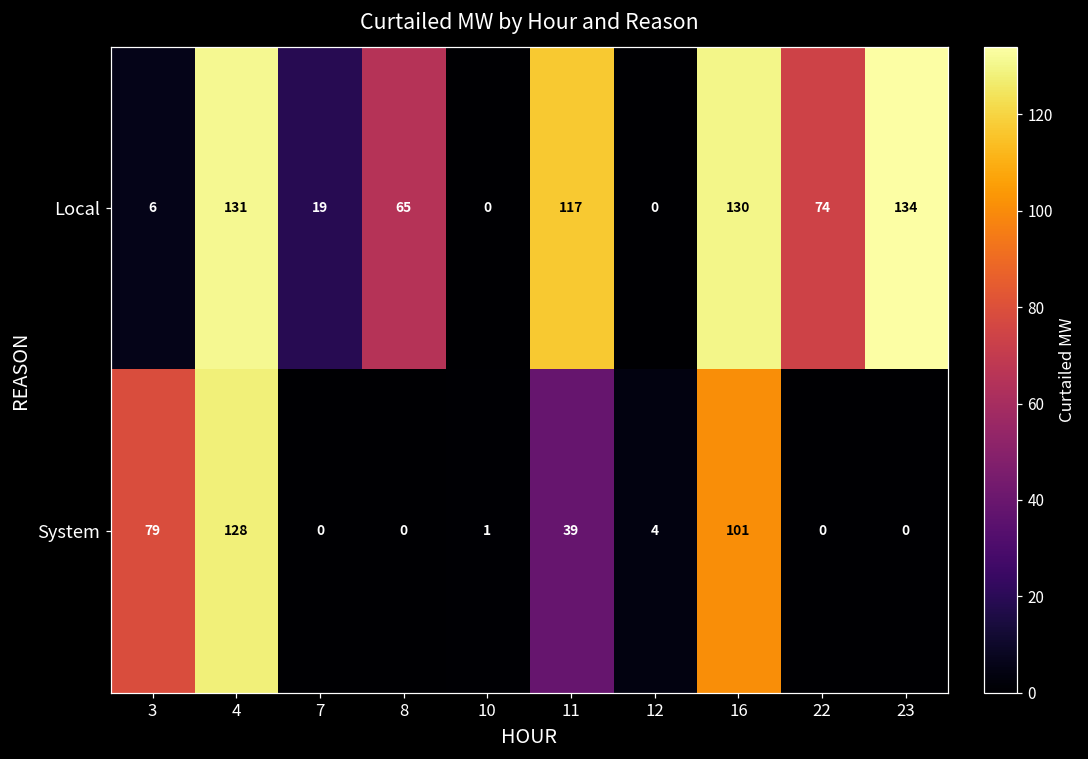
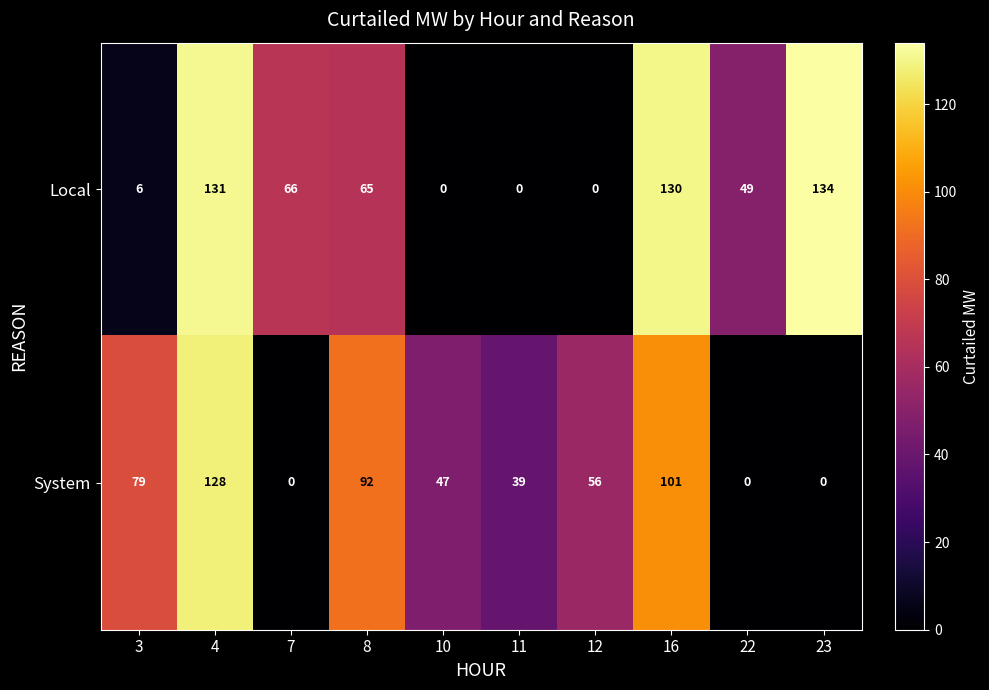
  {
    "Local": {
      "3": 6,
      "4": 131,
-     "7": 19,
+     "7": 66,
      "8": 65,
      "10": 0,
-     "11": 117,
+     "11": 0,
      "12": 0,
      "16": 130,
-     "22": 74,
+     "22": 49,
      "23": 134
    },
    "System": {
      "3": 79,
      "4": 128,
      "7": 0,
-     "8": 0,
-     "10": 1,
+     "8": 92,
+     "10": 47,
      "11": 39,
-     "12": 4,
+     "12": 56,
      "16": 101,
      "22": 0,
      "23": 0
    }
  }
